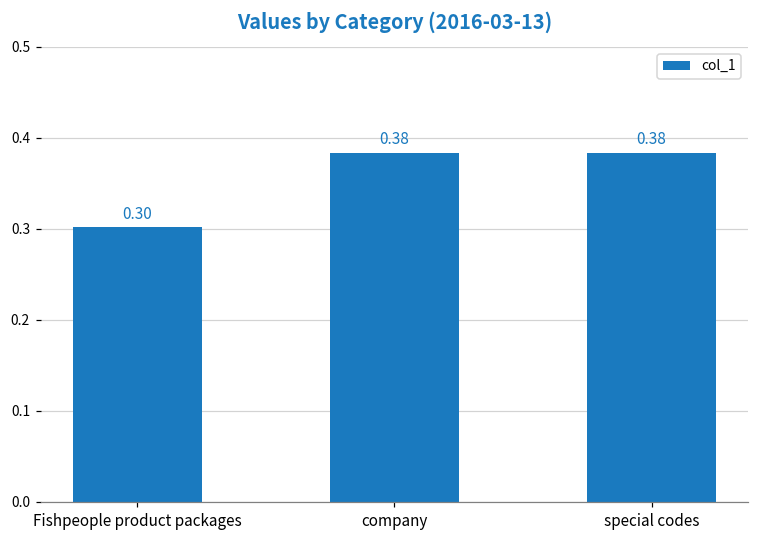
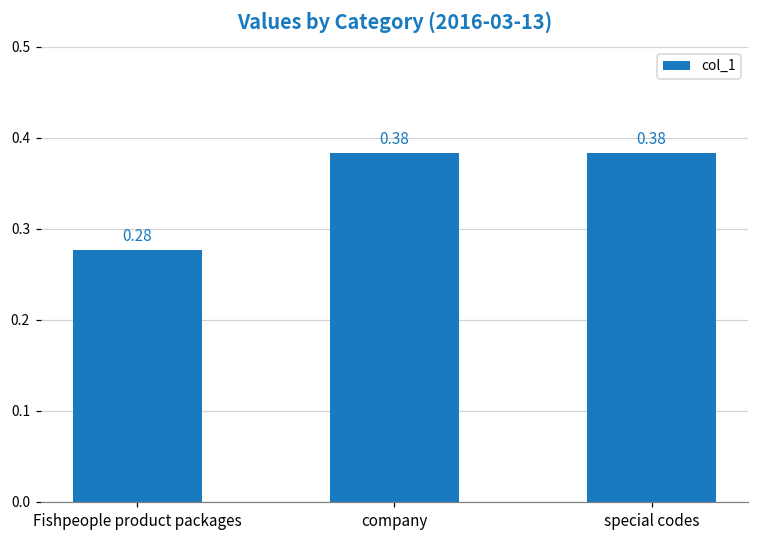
  {
-   "Fishpeople product packages": 0.30,
+   "Fishpeople product packages": 0.28,
    "company": 0.38,
    "special codes": 0.38
  }
